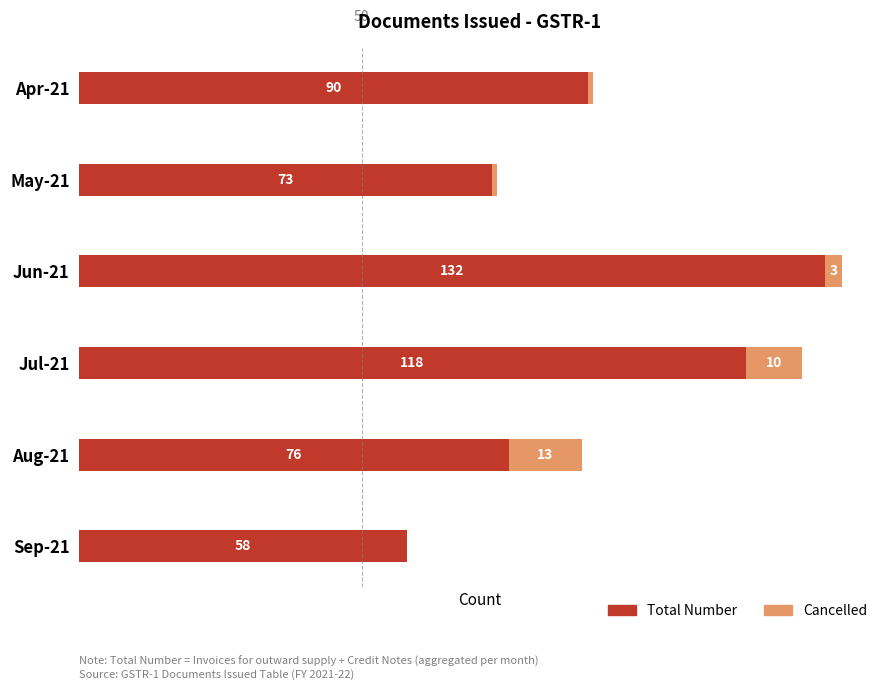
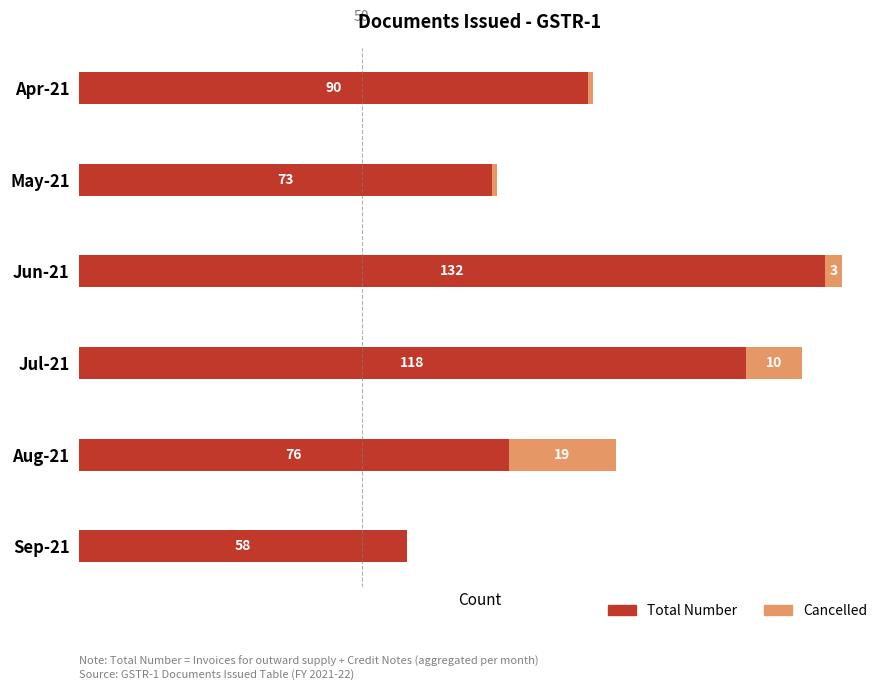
  {
    "Total Number": {
      "Apr-21": 90,
      "May-21": 73,
      "Jun-21": 132,
      "Jul-21": 118,
      "Aug-21": 76,
      "Sep-21": 58
    },
    "Cancelled": {
      "Jun-21": 3,
      "Jul-21": 10,
-     "Aug-21": 13
+     "Aug-21": 19
    }
  }
